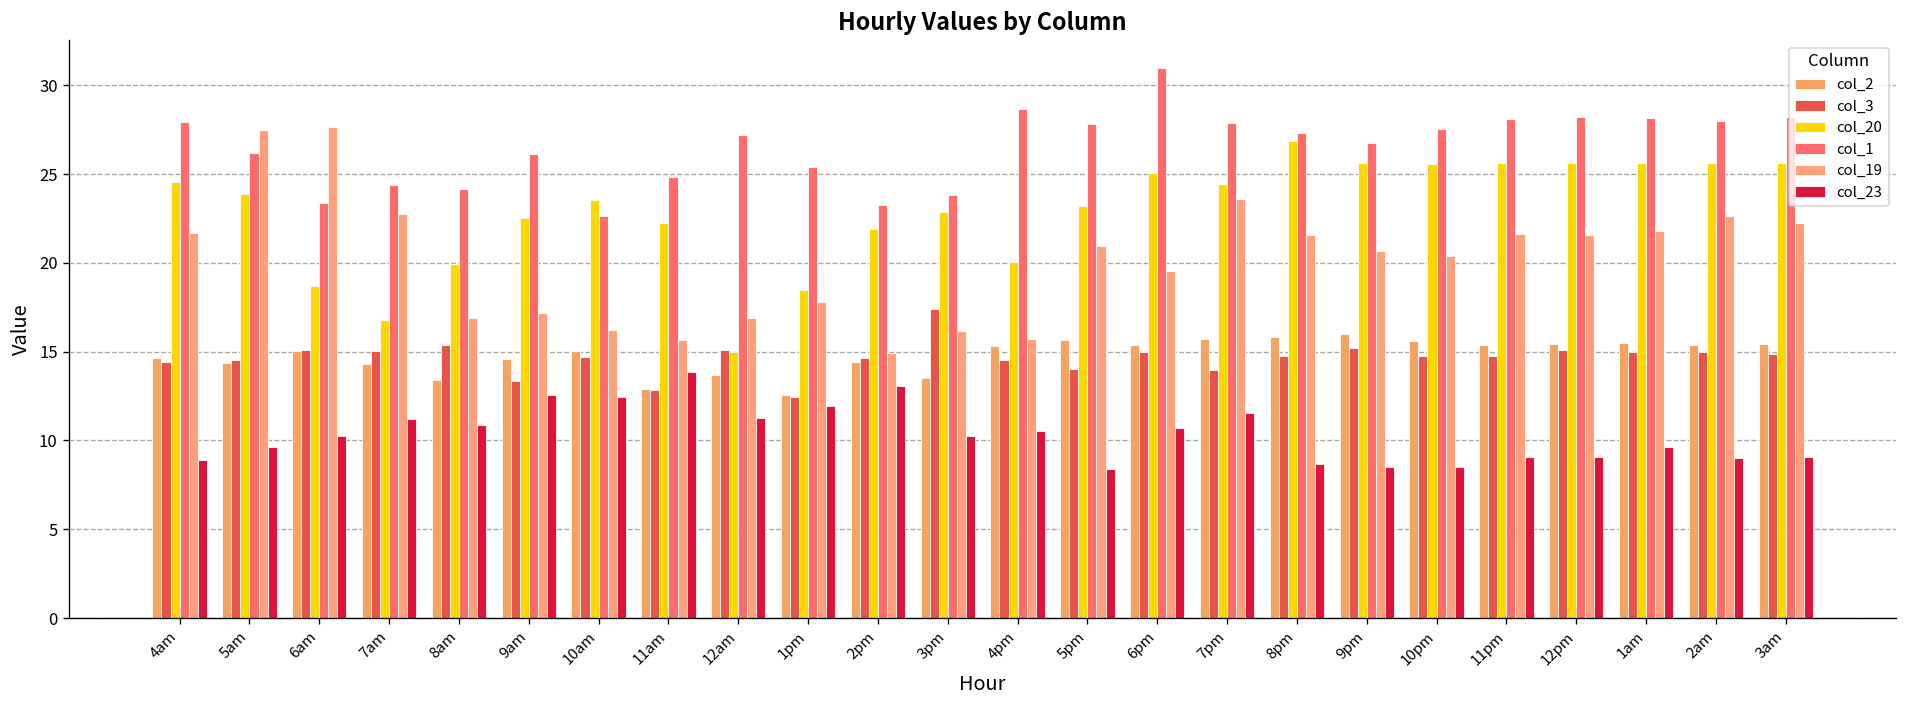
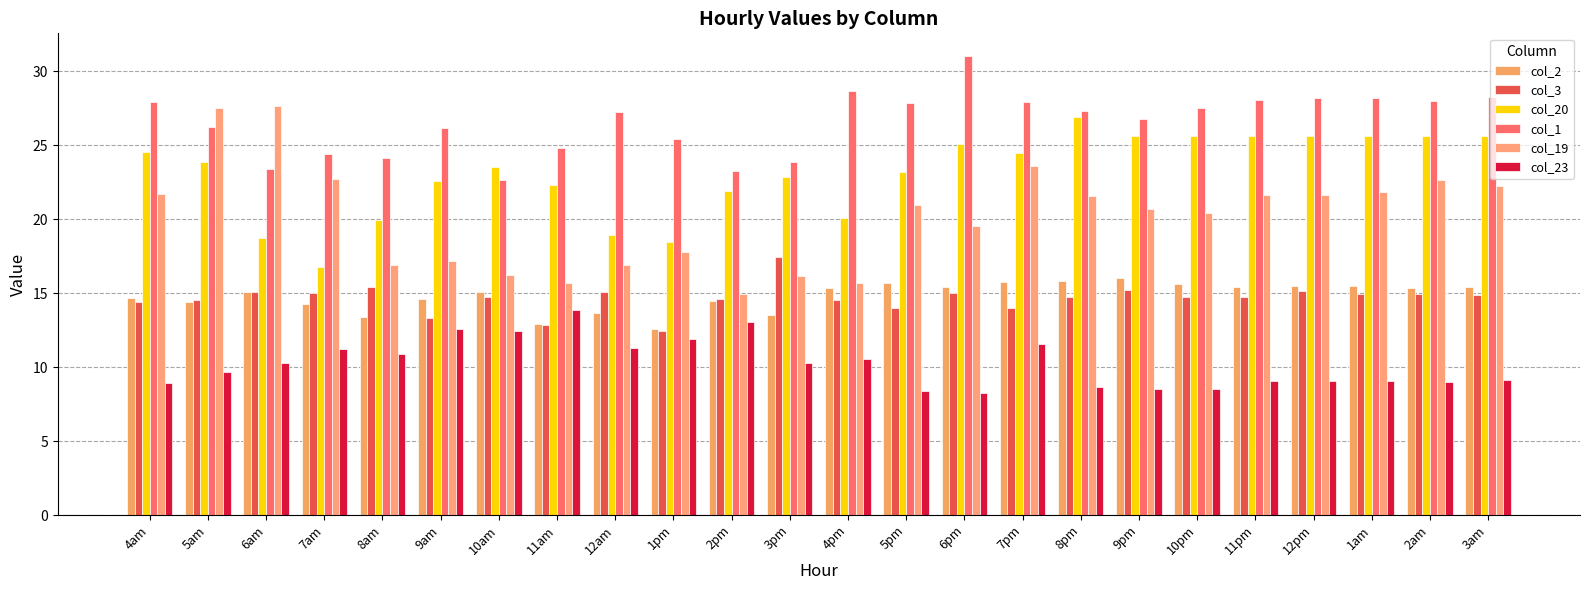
  {
    "col_20": {
      "4am": 24.6,
      "5am": 23.9,
      "6am": 18.7,
      "7am": 16.8,
      "8am": 19.9,
      "9am": 22.5,
      "10am": 23.5,
      "11am": 22.3,
-     "12am": 15.0,
+     "12am": 19.0,
      "1pm": 18.5,
      "2pm": 21.9,
      "3pm": 22.9,
      "4pm": 20.1,
      "5pm": 23.2,
      "6pm": 25.1,
      "7pm": 24.4,
      "8pm": 26.9,
      "9pm": 25.6,
      "10pm": 25.6,
      "11pm": 25.6,
      "12pm": 25.6,
      "1am": 25.6,
      "2am": 25.6,
      "3am": 25.6
    },
    "col_23": {
      "4am": 8.9,
      "5am": 9.7,
      "6am": 10.2,
      "7am": 11.2,
      "8am": 10.9,
      "9am": 12.6,
      "10am": 12.4,
      "11am": 13.9,
      "12am": 11.3,
      "1pm": 11.9,
      "2pm": 13.1,
      "3pm": 10.2,
      "4pm": 10.5,
      "5pm": 8.4,
-     "6pm": 10.7,
+     "6pm": 8.2,
      "7pm": 11.5,
      "8pm": 8.7,
      "9pm": 8.5,
      "10pm": 8.5,
      "11pm": 9.1,
      "12pm": 9.1,
-     "1am": 9.6,
+     "1am": 9.1,
      "2am": 9.0,
      "3am": 9.1
    }
  }
